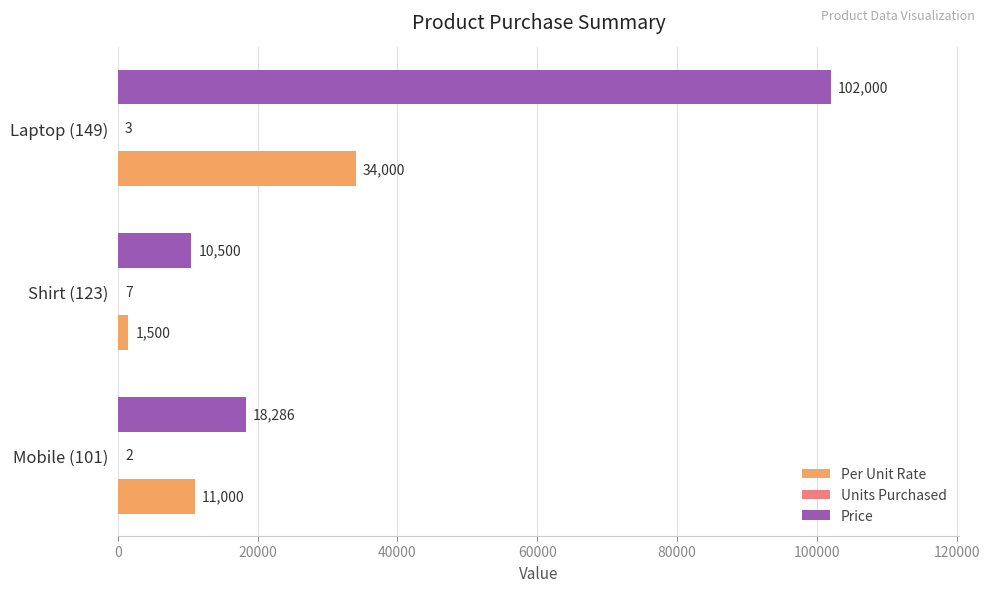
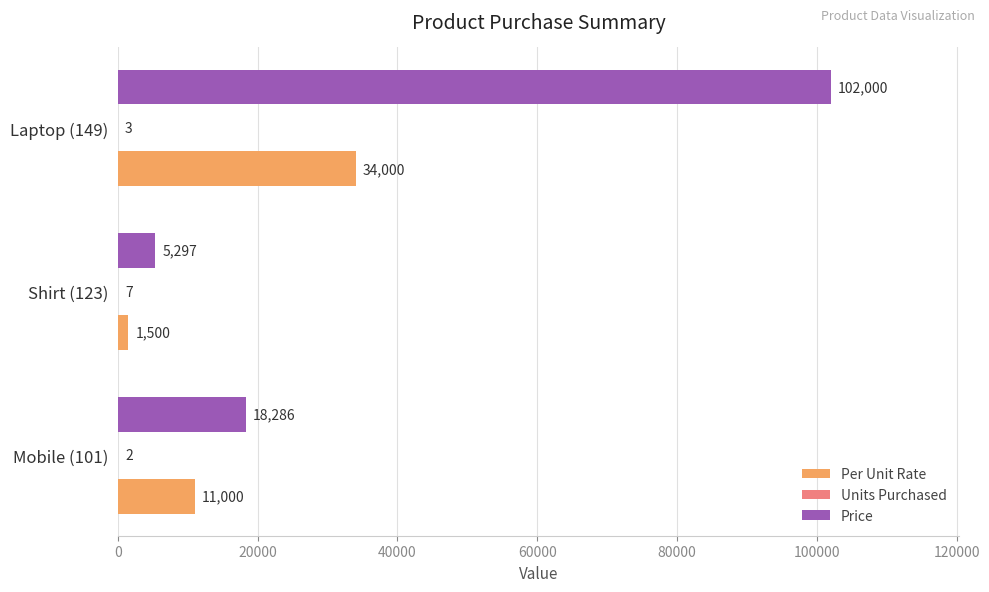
  {
    "Price": {
      "Laptop (149)": "102,000",
-     "Shirt (123)": "10,500",
+     "Shirt (123)": "5,297",
      "Mobile (101)": "18,286"
    }
  }
